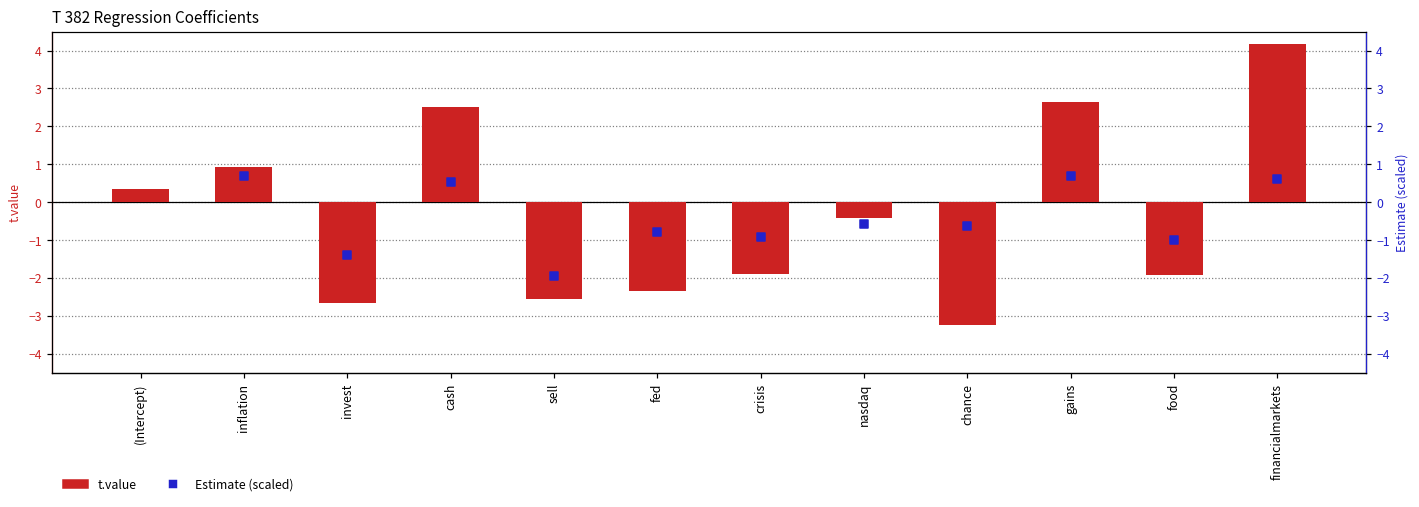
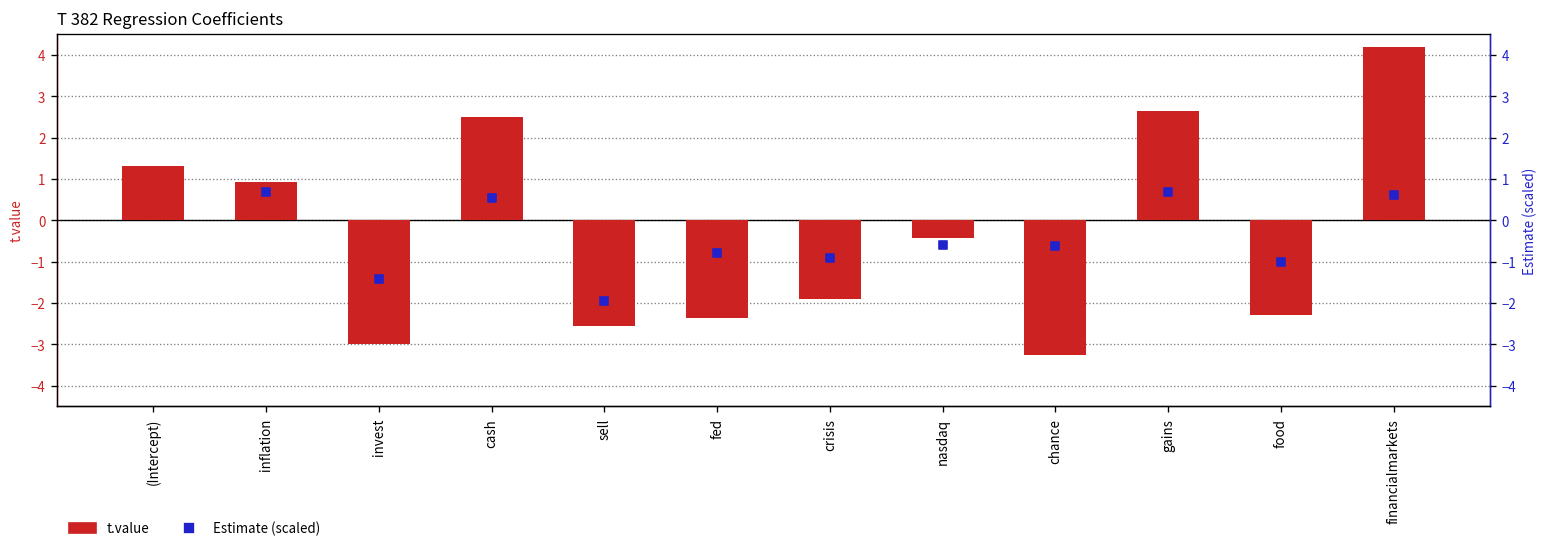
  {
    "t.value": {
-     "(Intercept)": 0.3,
+     "(Intercept)": 1.3,
      "inflation": 0.9,
-     "invest": -2.7,
+     "invest": -3.0,
      "cash": 2.5,
      "sell": -2.5,
      "fed": -2.4,
      "crisis": -1.9,
      "nasdaq": -0.4,
      "chance": -3.3,
      "gains": 2.6,
-     "food": -1.9,
+     "food": -2.3,
      "financialmarkets": 4.2
    }
  }
